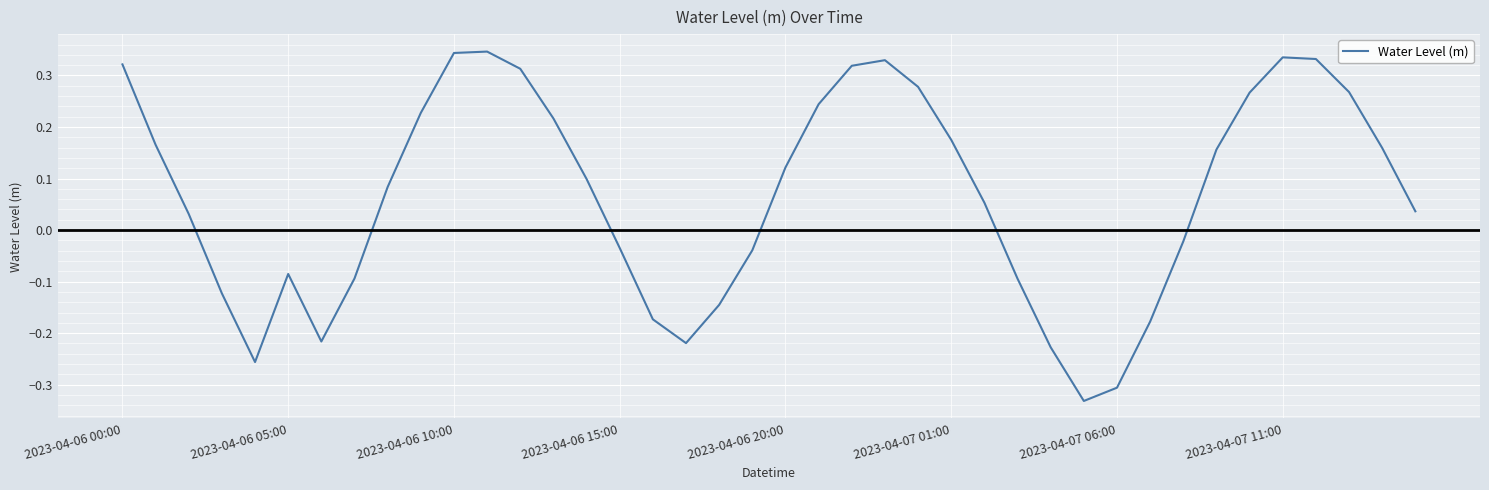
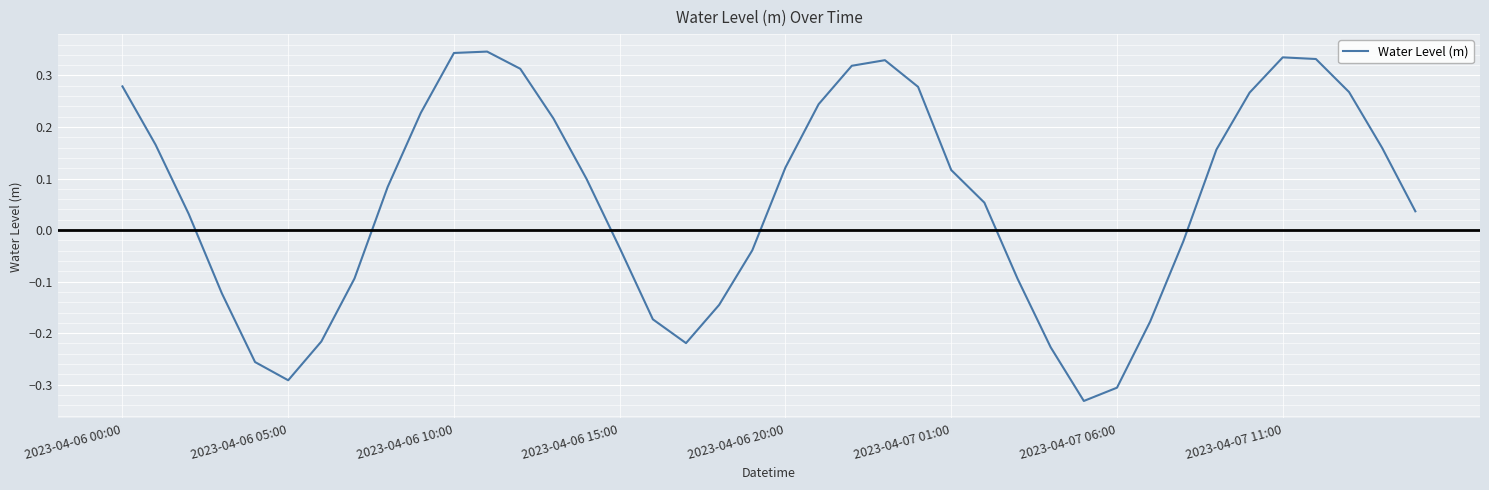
  {
-   "2023-04-06 00:00": 0.32,
-   "2023-04-06 05:00": -0.09,
+   "2023-04-06 00:00": 0.28,
+   "2023-04-06 05:00": -0.29,
    "2023-04-06 10:00": 0.34,
    "2023-04-06 15:00": -0.03,
    "2023-04-06 20:00": 0.12,
-   "2023-04-07 01:00": 0.18,
+   "2023-04-07 01:00": 0.12,
    "2023-04-07 06:00": -0.31,
    "2023-04-07 11:00": 0.34
  }
